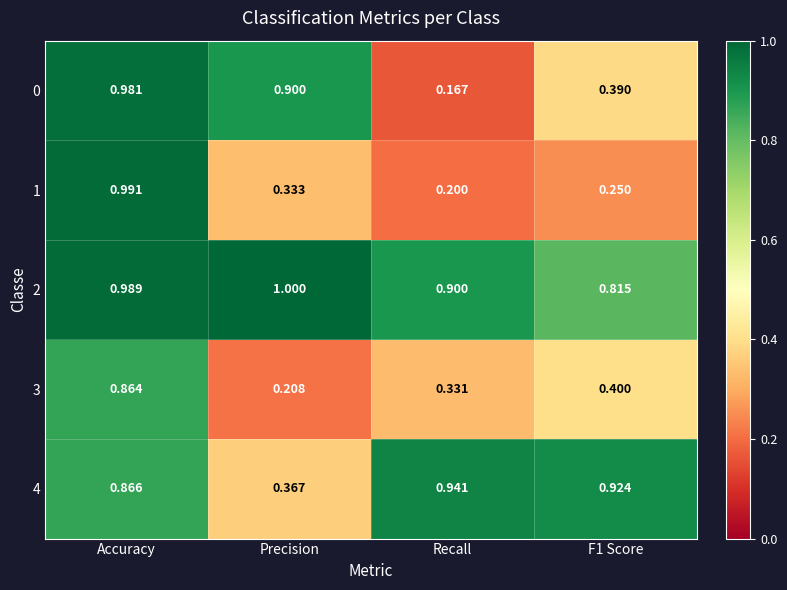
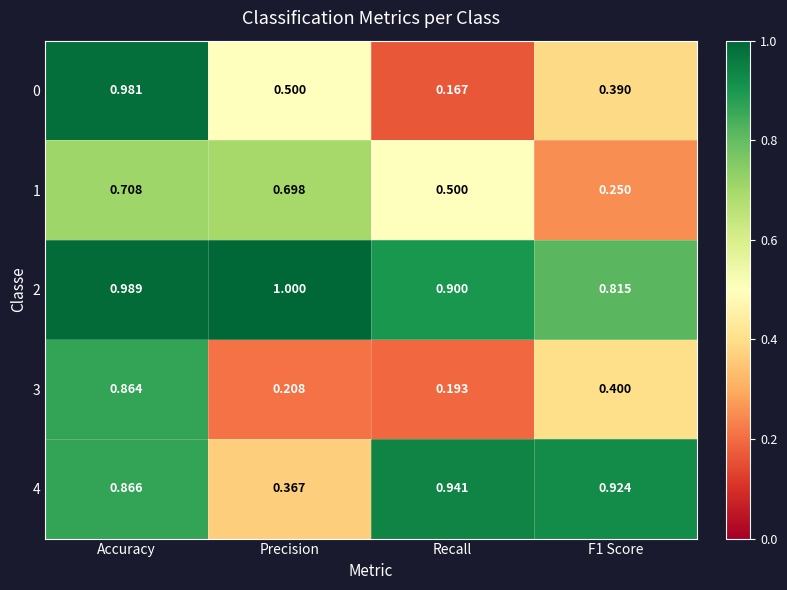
  {
    "0": {
      "Accuracy": 0.981,
-     "Precision": 0.900,
+     "Precision": 0.500,
      "Recall": 0.167,
      "F1 Score": 0.390
    },
    "1": {
-     "Accuracy": 0.991,
-     "Precision": 0.333,
-     "Recall": 0.200,
+     "Accuracy": 0.708,
+     "Precision": 0.698,
+     "Recall": 0.500,
      "F1 Score": 0.250
    },
    "2": {
      "Accuracy": 0.989,
      "Precision": 1.000,
      "Recall": 0.900,
      "F1 Score": 0.815
    },
    "3": {
      "Accuracy": 0.864,
      "Precision": 0.208,
-     "Recall": 0.331,
+     "Recall": 0.193,
      "F1 Score": 0.400
    },
    "4": {
      "Accuracy": 0.866,
      "Precision": 0.367,
      "Recall": 0.941,
      "F1 Score": 0.924
    }
  }
